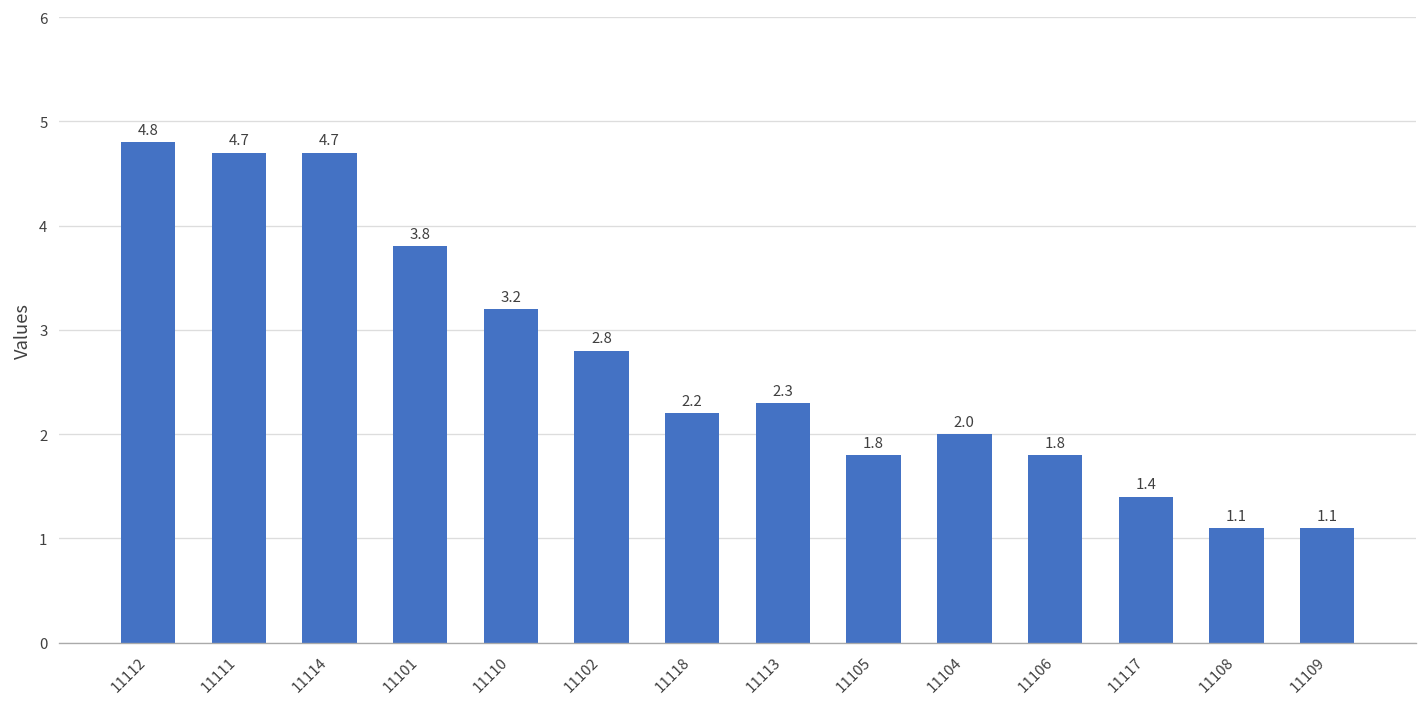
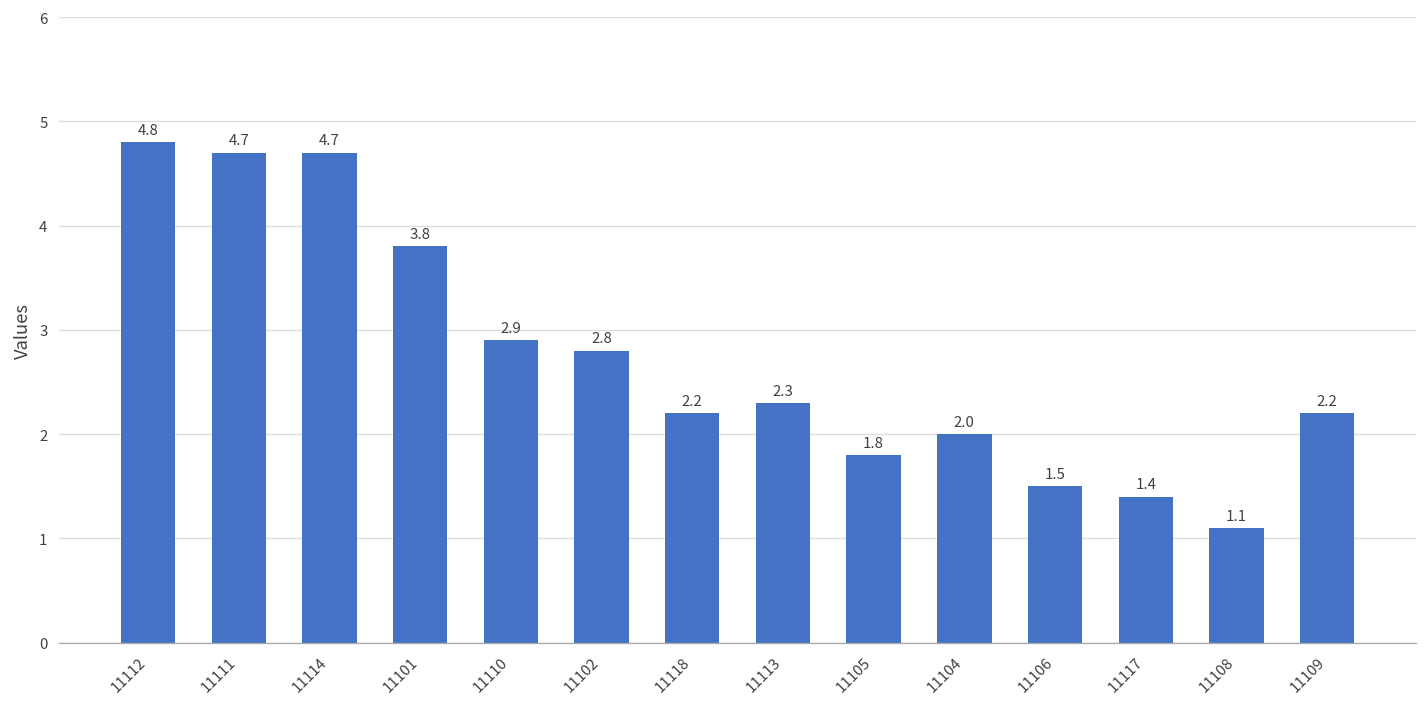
  {
    "11112": 4.8,
    "11111": 4.7,
    "11114": 4.7,
    "11101": 3.8,
-   "11110": 3.2,
+   "11110": 2.9,
    "11102": 2.8,
    "11118": 2.2,
    "11113": 2.3,
    "11105": 1.8,
    "11104": 2.0,
-   "11106": 1.8,
+   "11106": 1.5,
    "11117": 1.4,
    "11108": 1.1,
-   "11109": 1.1
+   "11109": 2.2
  }
